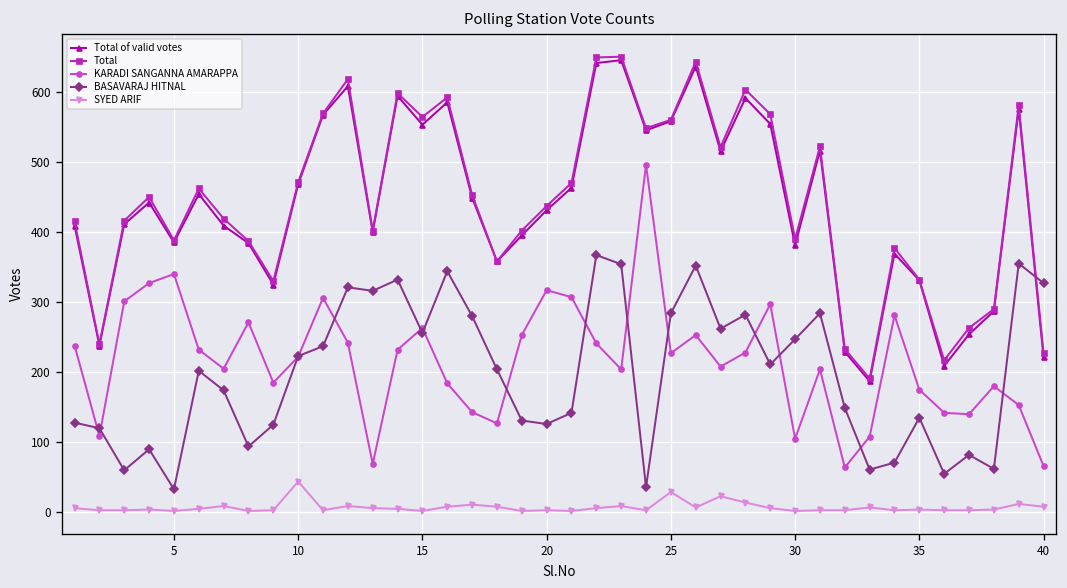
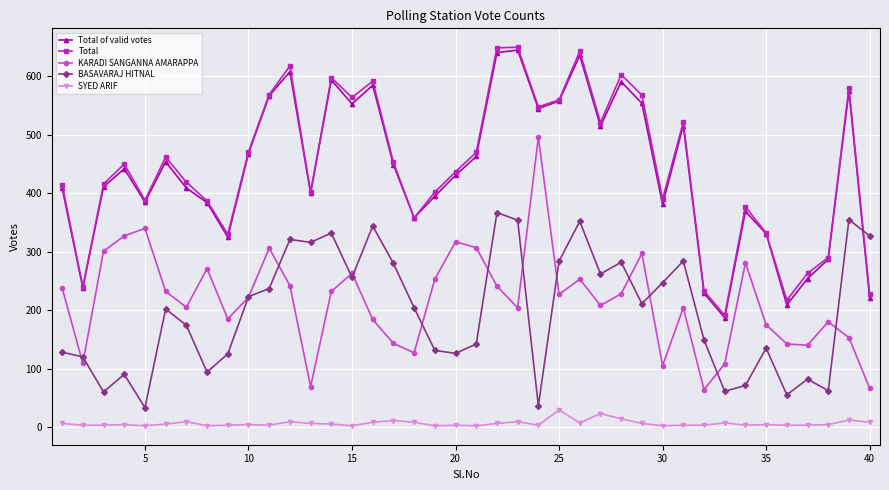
  {
    "BASAVARAJ HITNAL": {
      "5": 30,
      "15": 260,
      "20": 130,
      "25": 280,
      "30": 250,
      "35": 140,
      "40": 330
    },
    "SYED ARIF": {
      "5": 0,
-     "10": 40,
+     "10": 0,
      "15": 0,
      "20": 0,
      "25": 30,
      "30": 0,
      "35": 0,
      "40": 10
    }
  }
